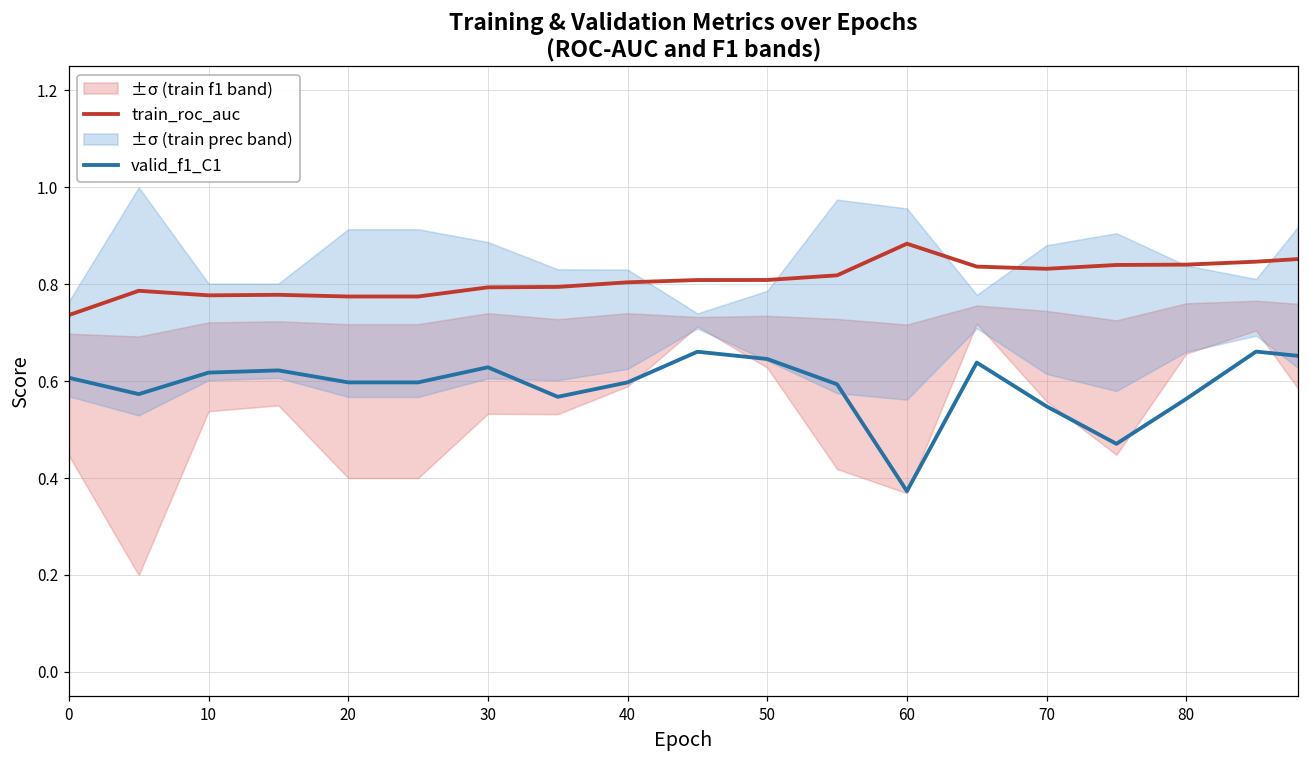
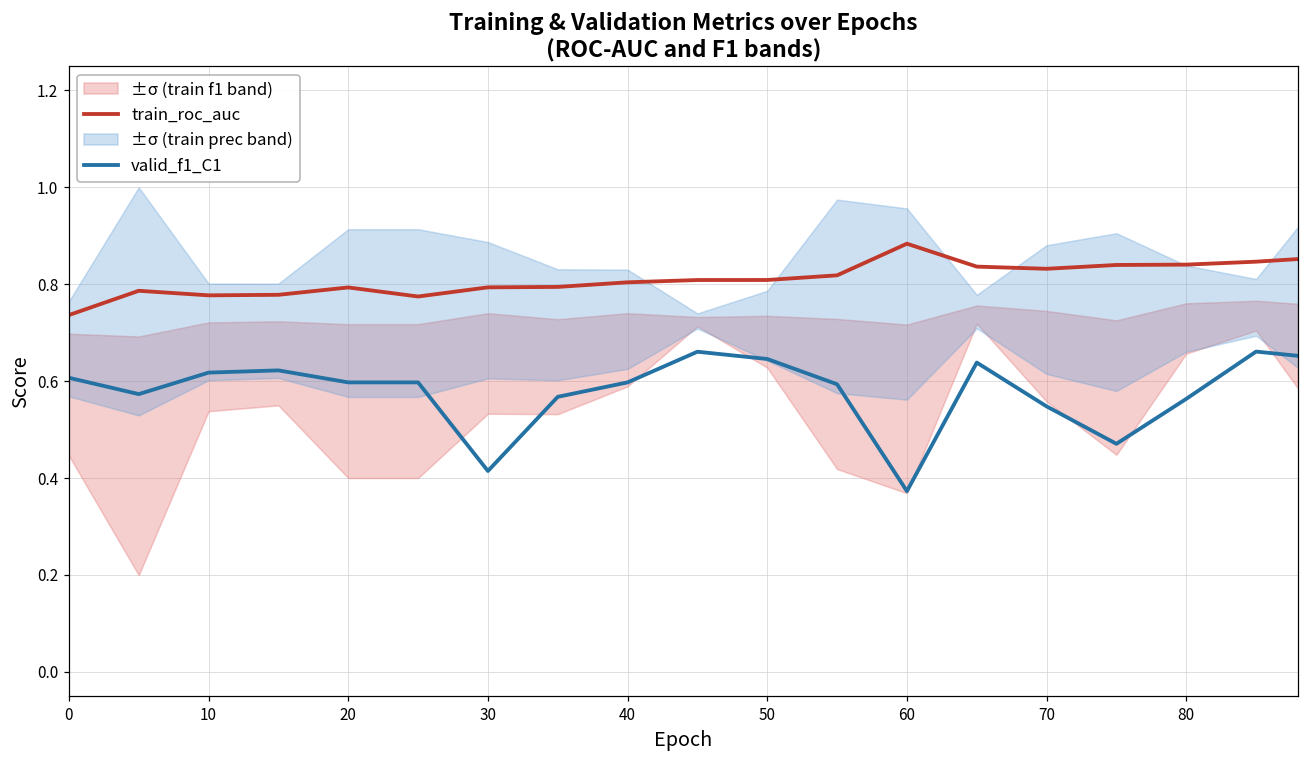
  {
    "train_roc_auc": {
      "0": 0.74,
      "10": 0.78,
-     "20": 0.77,
+     "20": 0.79,
      "30": 0.79,
      "40": 0.80,
      "50": 0.81,
      "60": 0.88,
      "70": 0.83
    },
    "valid_f1_C1": {
      "0": 0.61,
      "10": 0.62,
      "20": 0.60,
-     "30": 0.63,
+     "30": 0.41,
      "40": 0.60,
      "50": 0.65,
      "60": 0.37,
      "70": 0.55,
      "80": 0.56
    }
  }
